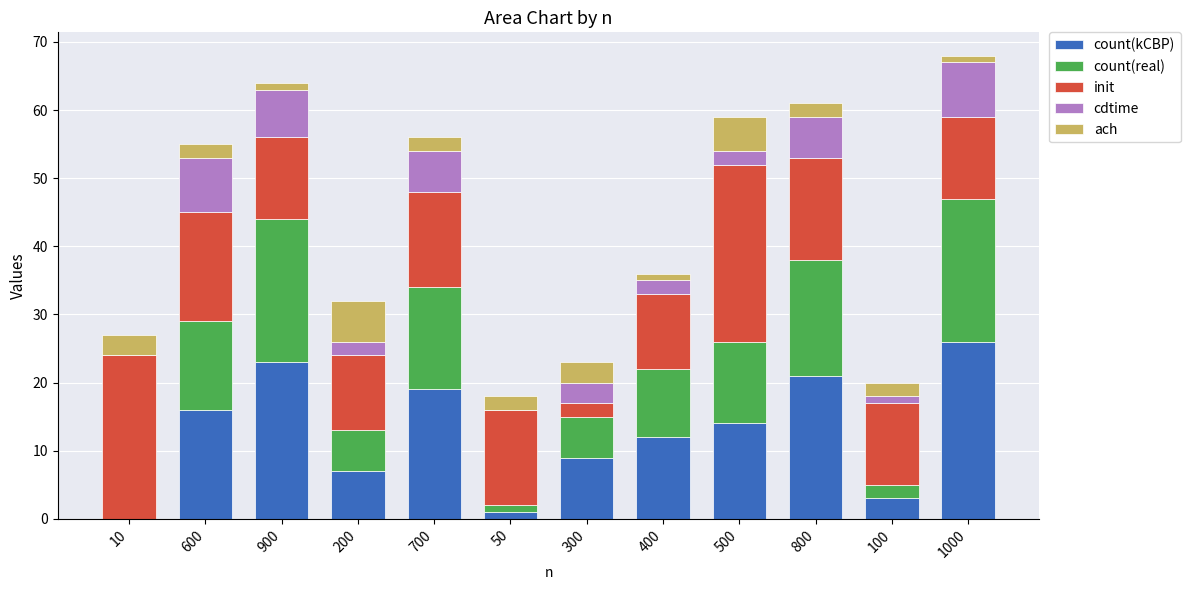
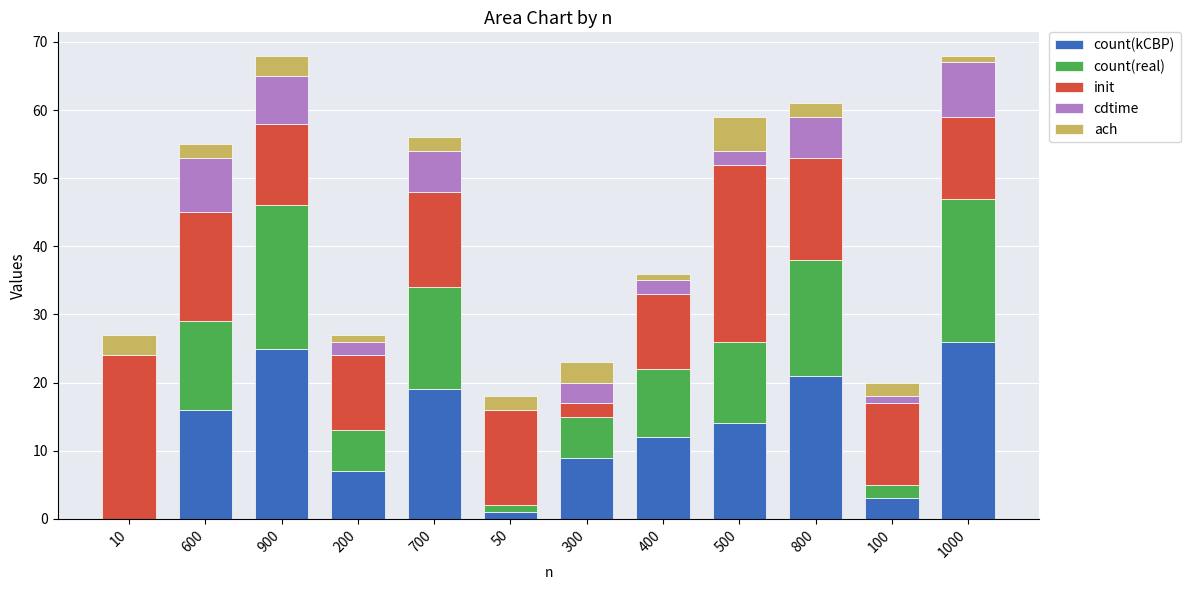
  {
    "count(kCBP)": {
      "10": 0,
      "600": 16,
-     "900": 23,
+     "900": 25,
      "200": 7,
      "700": 19,
      "50": 1,
      "300": 9,
      "400": 12,
      "500": 14,
      "800": 21,
      "100": 3,
      "1000": 26
    },
    "count(real)": {
      "10": 0,
      "600": 13,
      "900": 21,
      "200": 6,
      "700": 15,
      "50": 1,
      "300": 6,
      "400": 10,
      "500": 12,
      "800": 17,
      "100": 2,
      "1000": 21
    },
    "init": {
      "10": 24,
      "600": 16,
      "900": 12,
      "200": 11,
      "700": 14,
      "50": 14,
      "300": 2,
      "400": 11,
      "500": 26,
      "800": 15,
      "100": 12,
      "1000": 12
    },
    "cdtime": {
      "10": 0,
      "600": 8,
      "900": 7,
      "200": 2,
      "700": 6,
      "50": 0,
      "300": 3,
      "400": 2,
      "500": 2,
      "800": 6,
      "100": 1,
      "1000": 8
    },
    "ach": {
      "10": 3,
      "600": 2,
-     "900": 1,
-     "200": 6,
+     "900": 3,
+     "200": 1,
      "700": 2,
      "50": 2,
      "300": 3,
      "400": 1,
      "500": 5,
      "800": 2,
      "100": 2,
      "1000": 1
    }
  }
